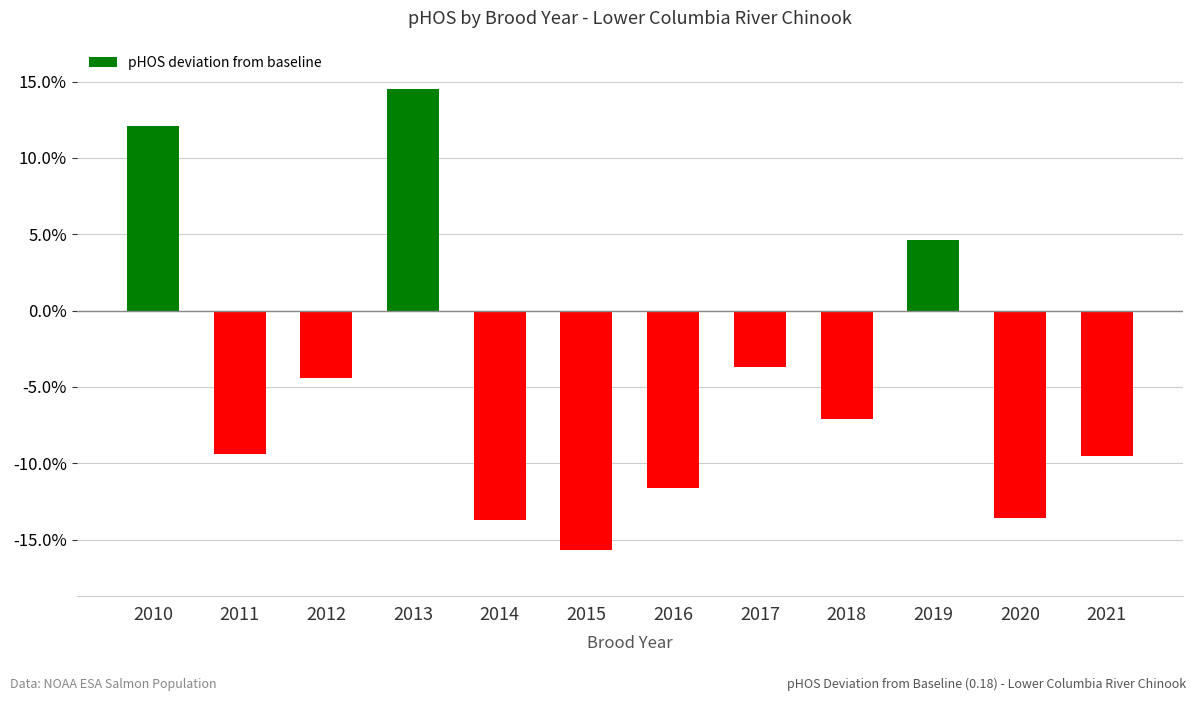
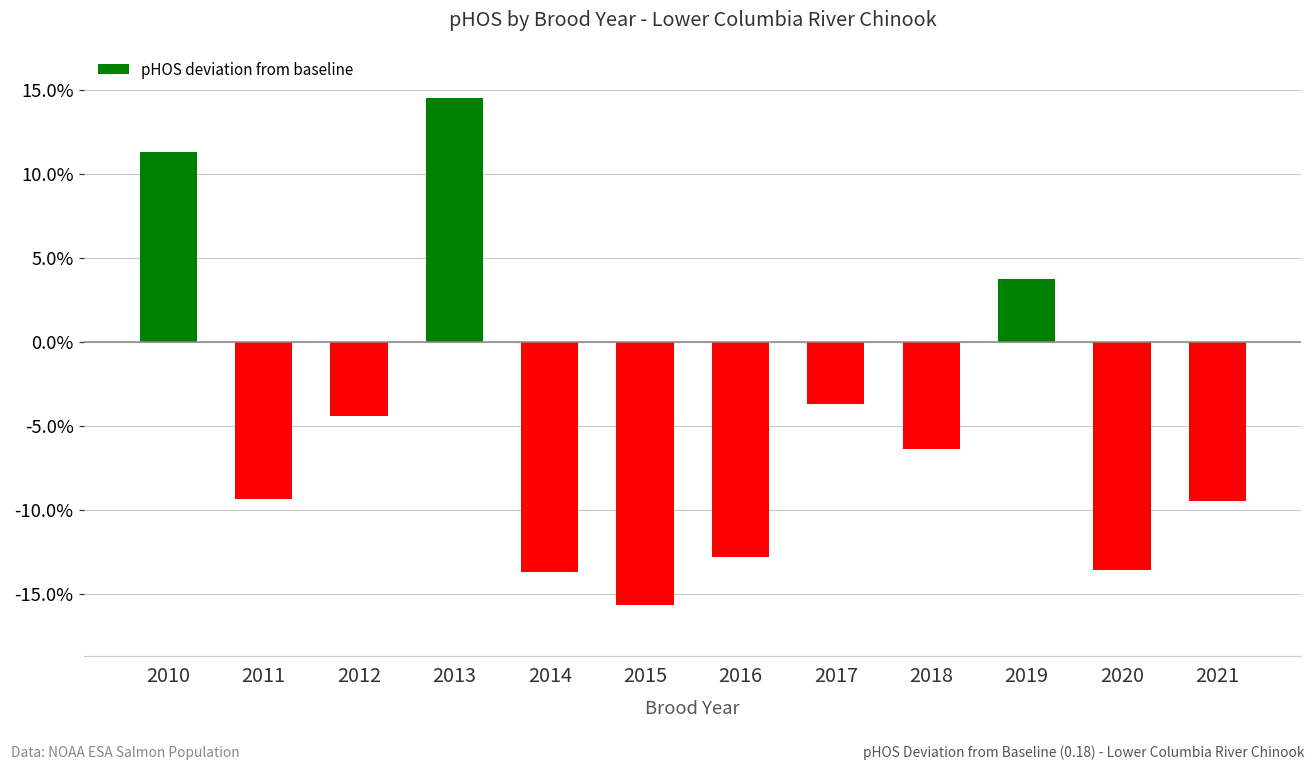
  {
-   "2010": "12.1%",
+   "2010": "11.3%",
    "2011": "-9.4%",
    "2012": "-4.4%",
    "2013": "14.5%",
    "2014": "-13.7%",
    "2015": "-15.7%",
-   "2016": "-11.6%",
+   "2016": "-12.8%",
    "2017": "-3.7%",
-   "2018": "-7.1%",
-   "2019": "4.6%",
+   "2018": "-6.4%",
+   "2019": "3.7%",
    "2020": "-13.6%",
    "2021": "-9.5%"
  }
